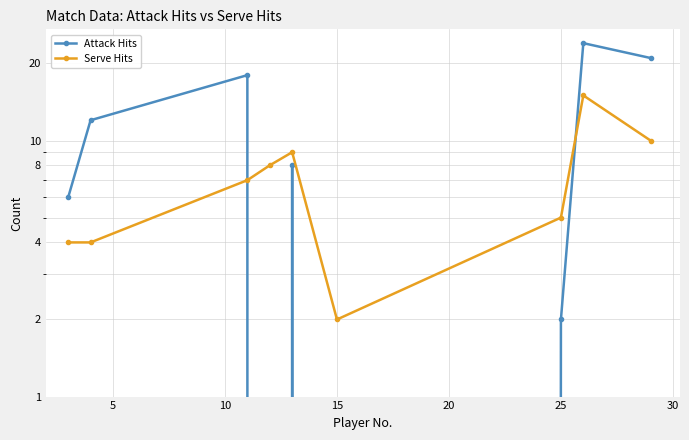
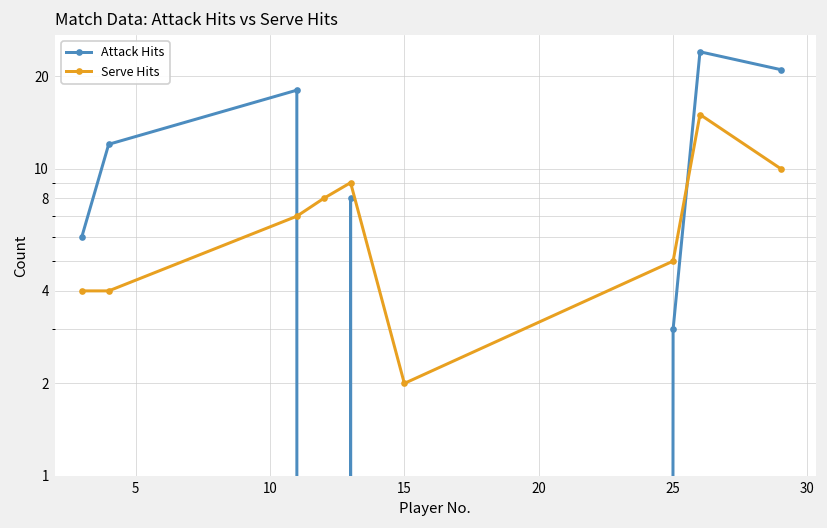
  {
    "Attack Hits": {
-     "25": 2
+     "25": 3
    },
    "Serve Hits": {
      "15": 2,
      "25": 5
    }
  }
